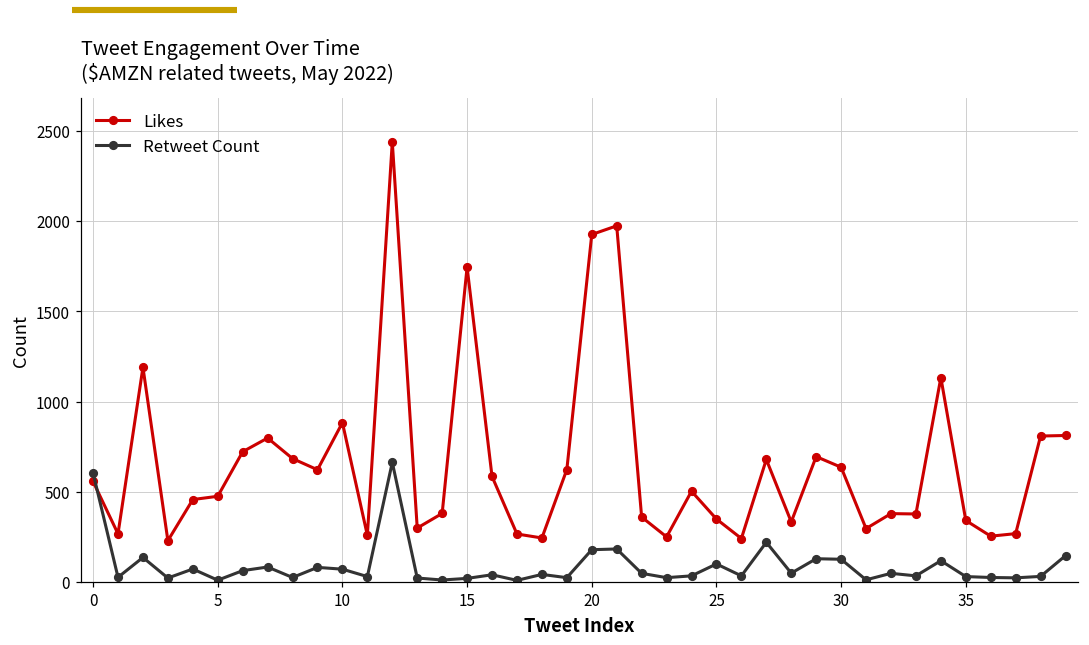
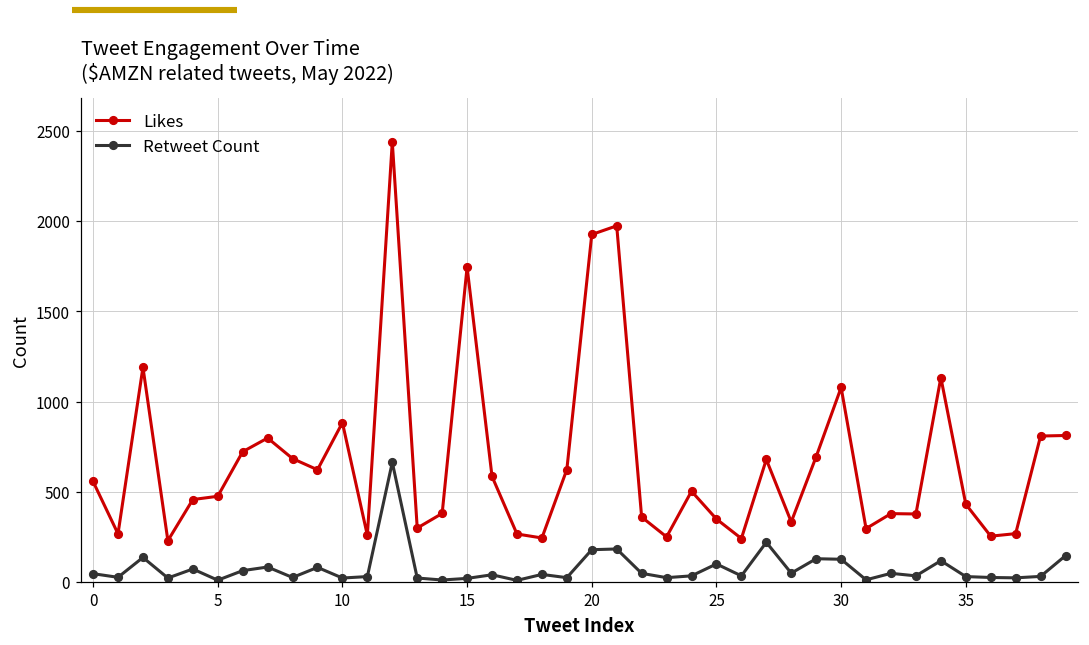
  {
    "Likes": {
      "0": 560,
      "5": 480,
      "10": 880,
      "15": 1750,
      "20": 1930,
      "25": 350,
-     "30": 640,
-     "35": 340
+     "30": 1080,
+     "35": 430
    },
    "Retweet Count": {
-     "0": 600,
+     "0": 50,
      "5": 10,
-     "10": 70,
+     "10": 20,
      "15": 20,
      "20": 180,
      "25": 100,
      "30": 130,
      "35": 30
    }
  }
